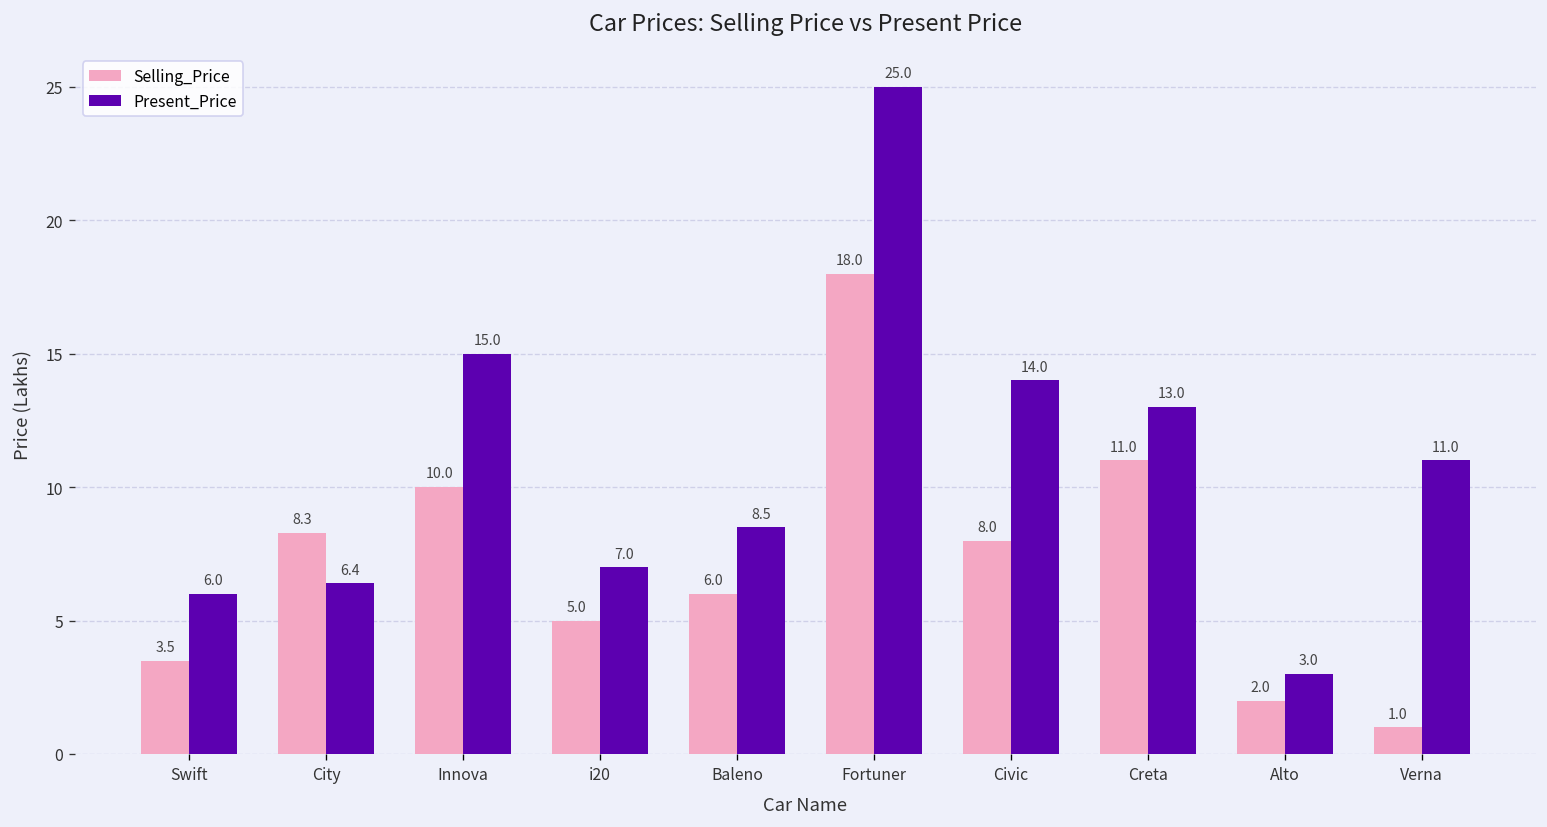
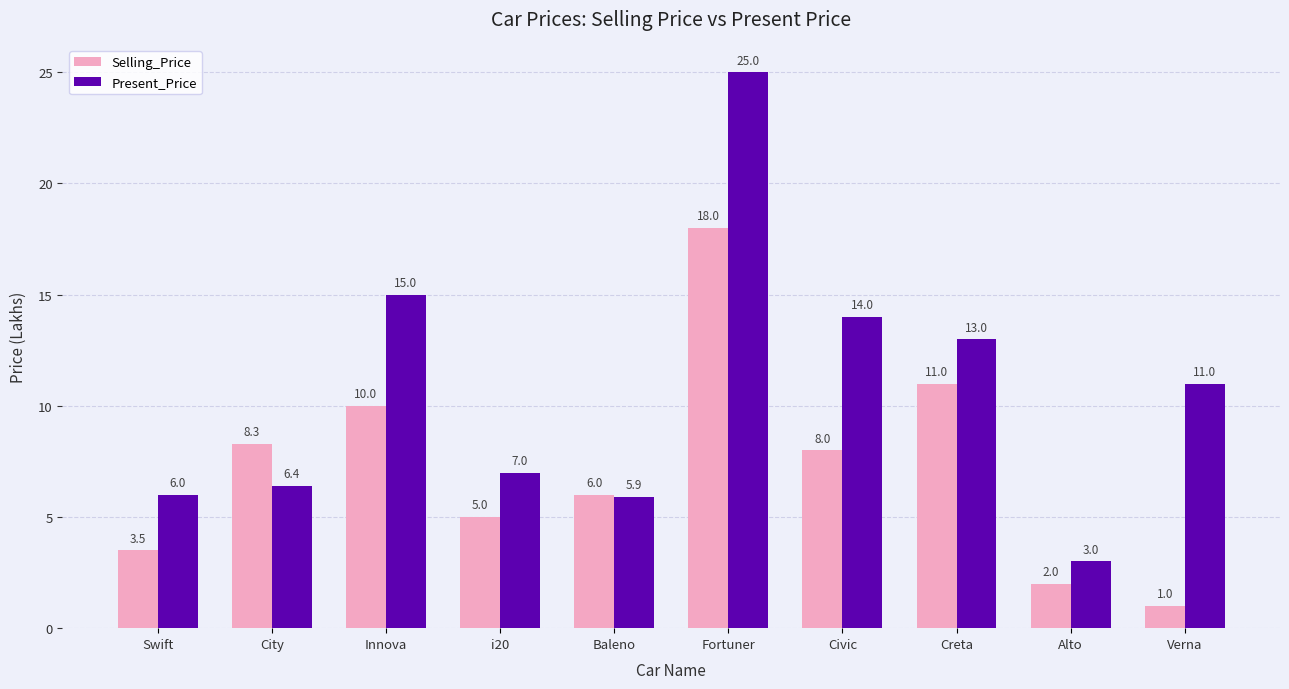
  {
    "Selling_Price": {
      "Swift": 3.5,
      "City": 8.3,
      "Innova": 10.0,
      "i20": 5.0,
      "Baleno": 6.0,
      "Fortuner": 18.0,
      "Civic": 8.0,
      "Creta": 11.0,
      "Alto": 2.0,
      "Verna": 1.0
    },
    "Present_Price": {
      "Swift": 6.0,
      "City": 6.4,
      "Innova": 15.0,
      "i20": 7.0,
-     "Baleno": 8.5,
+     "Baleno": 5.9,
      "Fortuner": 25.0,
      "Civic": 14.0,
      "Creta": 13.0,
      "Alto": 3.0,
      "Verna": 11.0
    }
  }
